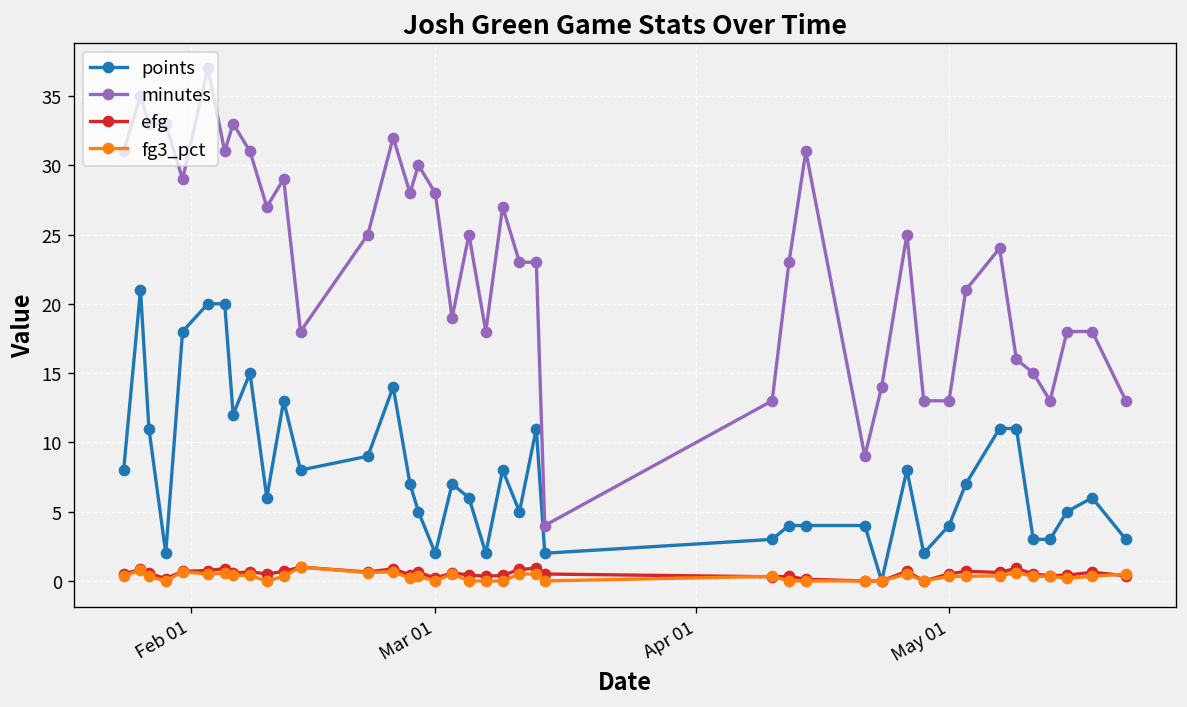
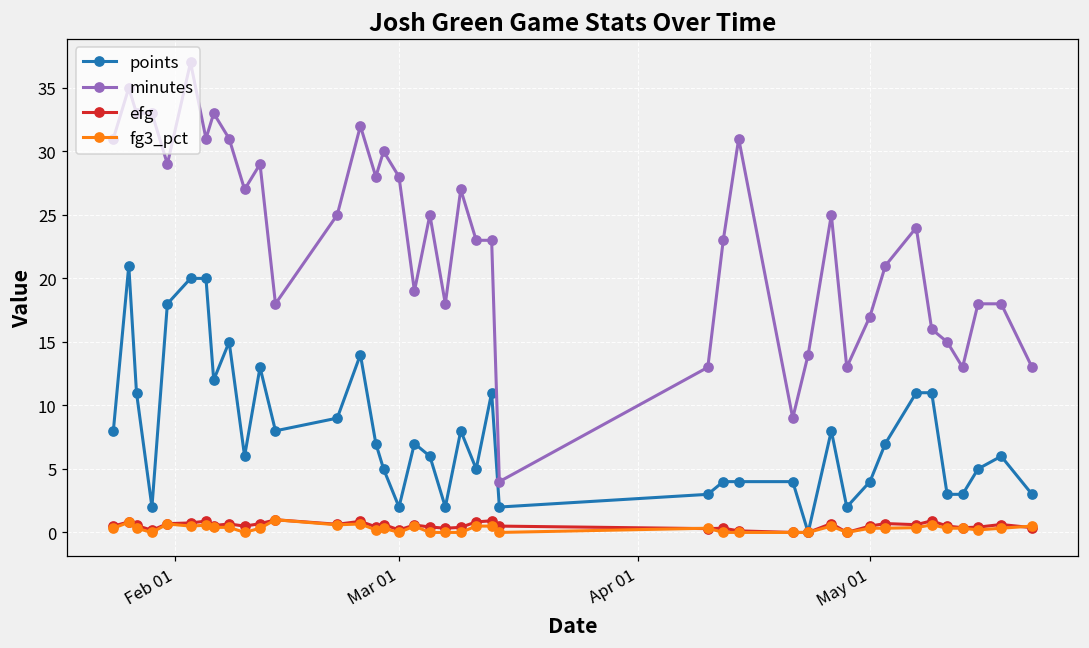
  {
    "points": {
      "Mar 01": 2,
      "May 01": 4
    },
    "minutes": {
      "Mar 01": 28,
-     "May 01": 13
+     "May 01": 17
    }
  }
